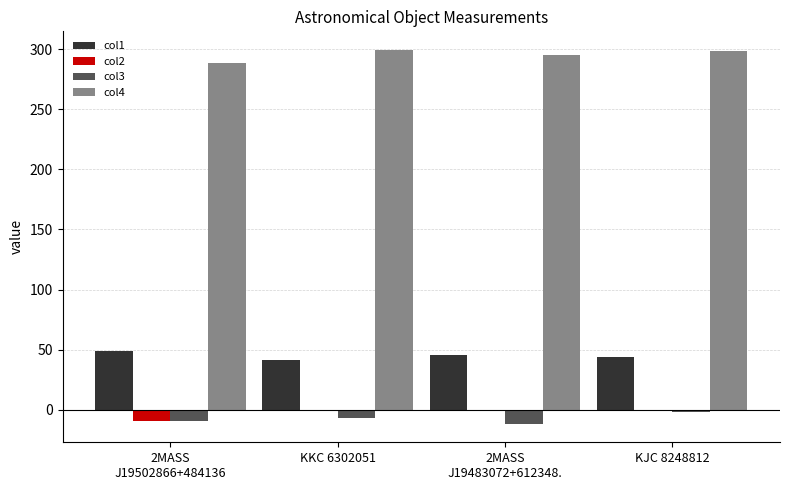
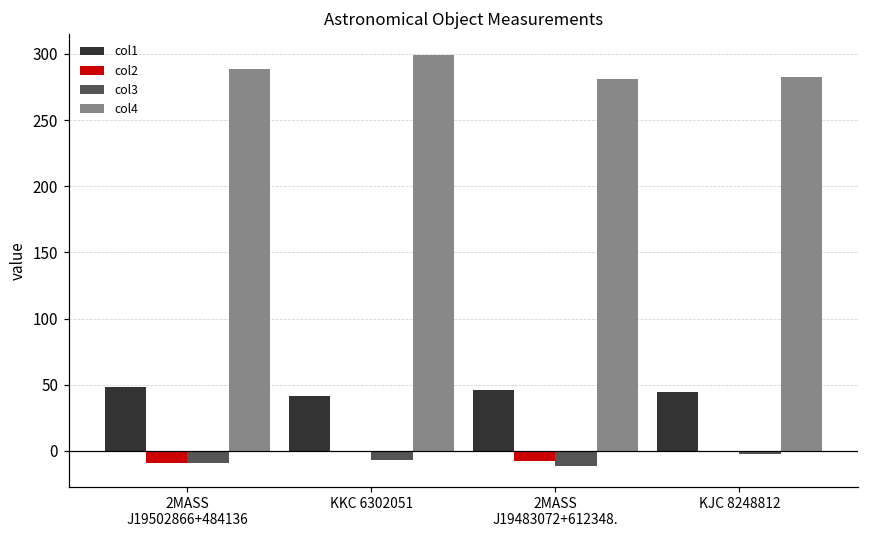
  {
    "col2": {
      "2MASS J19502866+484136": -9,
-     "2MASS J19483072+612348.": 0,
+     "2MASS J19483072+612348.": -8,
      "KJC 8248812": 0
    },
    "col4": {
      "2MASS J19502866+484136": 288,
      "KKC 6302051": 299,
-     "2MASS J19483072+612348.": 295,
-     "KJC 8248812": 298
+     "2MASS J19483072+612348.": 281,
+     "KJC 8248812": 283
    }
  }
